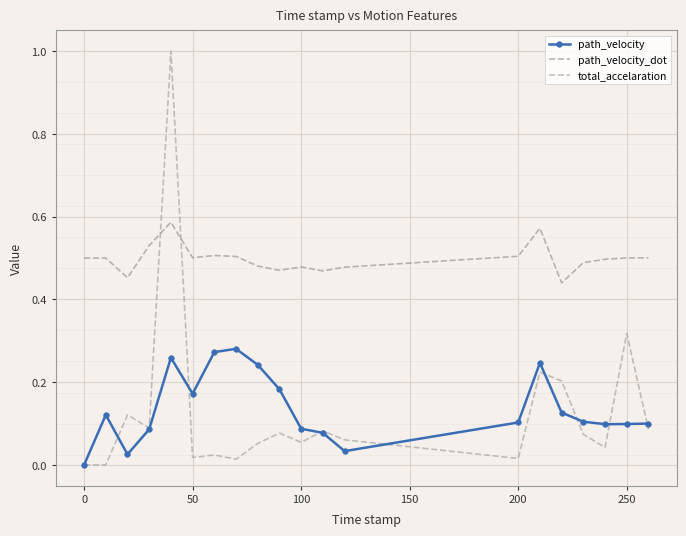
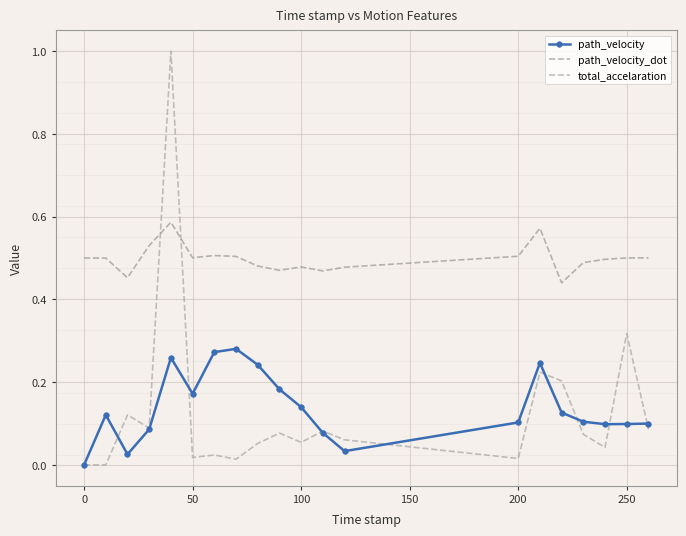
  {
    "path_velocity": {
      "50": 0.17,
-     "100": 0.09,
+     "100": 0.14,
      "200": 0.10,
      "250": 0.10
    }
  }
